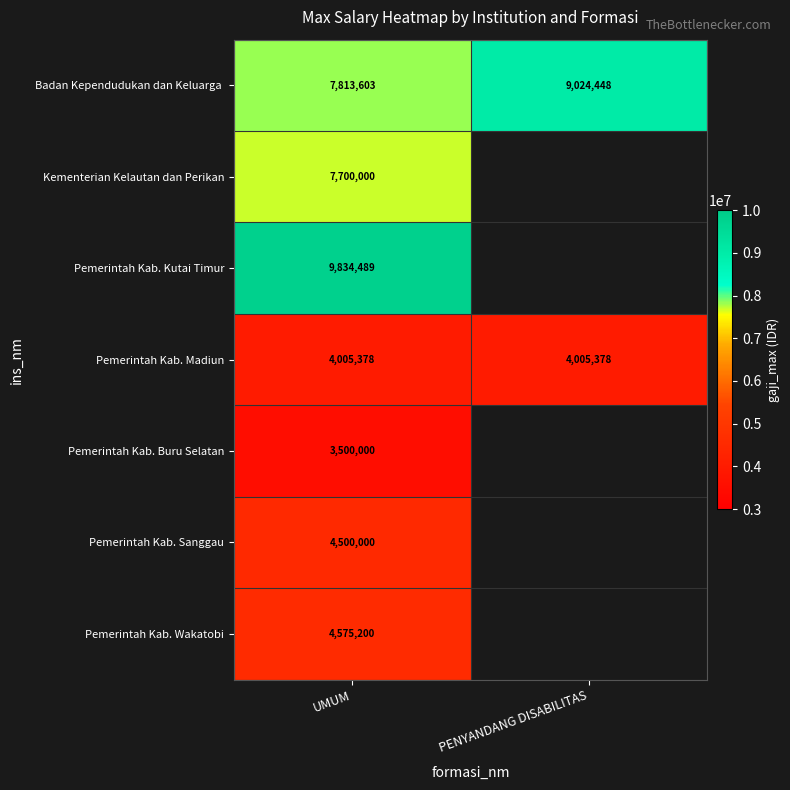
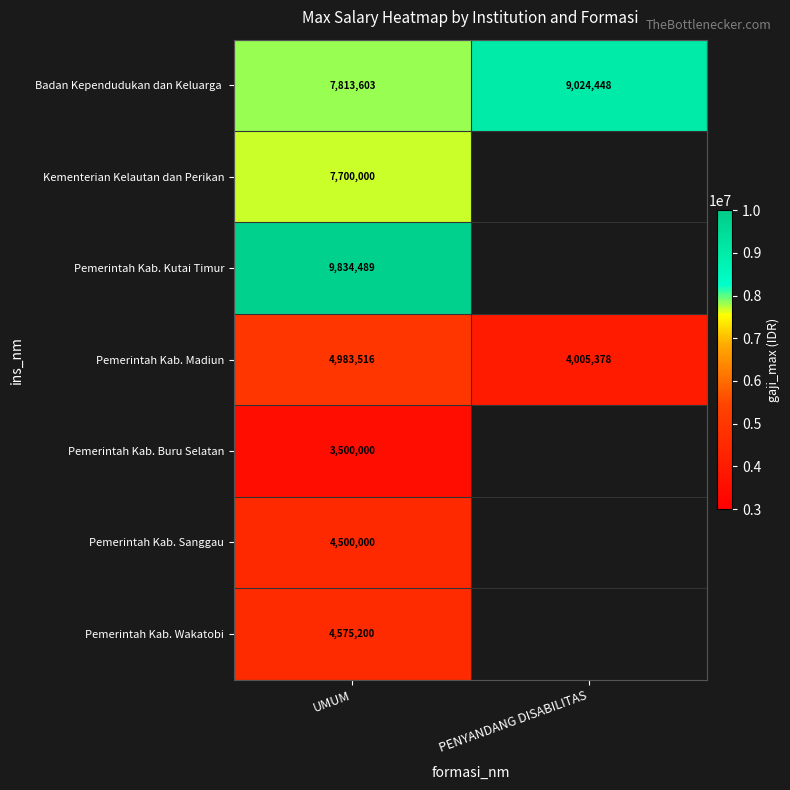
  {
    "Badan Kependudukan dan Keluarga": {
      "UMUM": "7,813,603",
      "PENYANDANG DISABILITAS": "9,024,448"
    },
    "Kementerian Kelautan dan Perikan": {
      "UMUM": "7,700,000"
    },
    "Pemerintah Kab. Kutai Timur": {
      "UMUM": "9,834,489"
    },
    "Pemerintah Kab. Madiun": {
-     "UMUM": "4,005,378",
+     "UMUM": "4,983,516",
      "PENYANDANG DISABILITAS": "4,005,378"
    },
    "Pemerintah Kab. Buru Selatan": {
      "UMUM": "3,500,000"
    },
    "Pemerintah Kab. Sanggau": {
      "UMUM": "4,500,000"
    },
    "Pemerintah Kab. Wakatobi": {
      "UMUM": "4,575,200"
    }
  }
